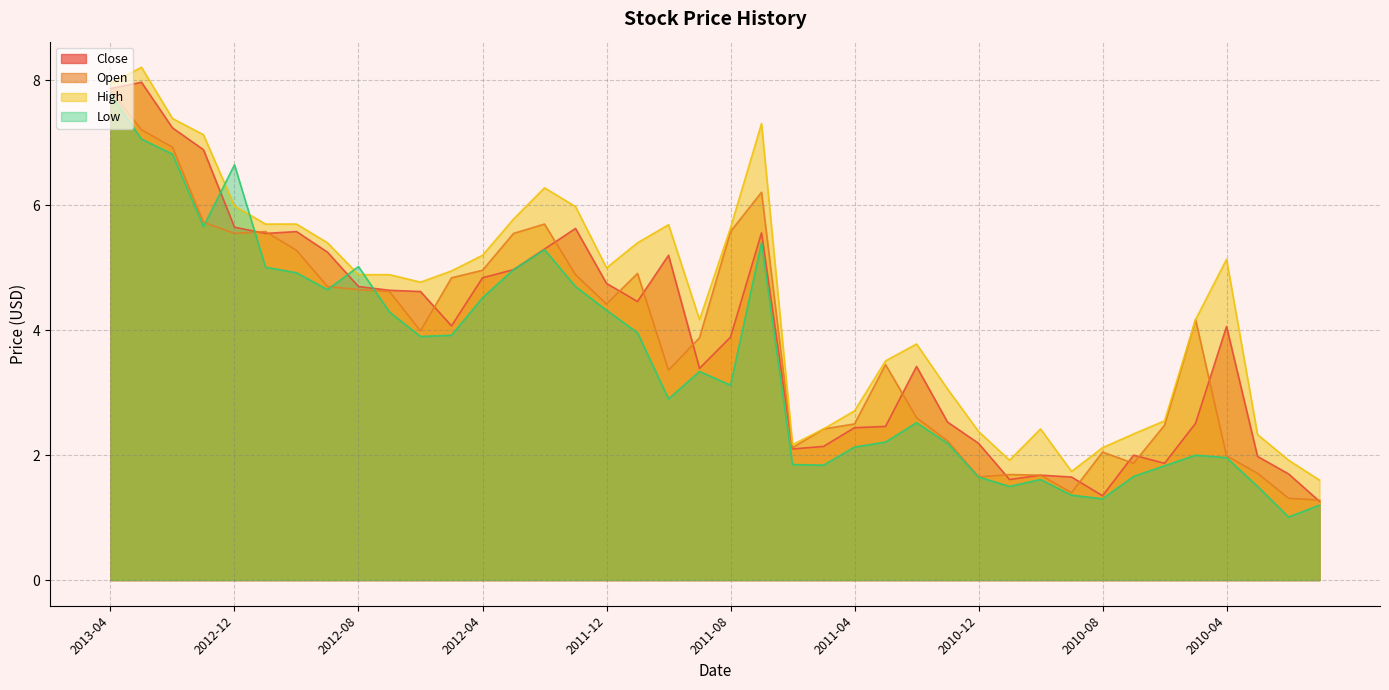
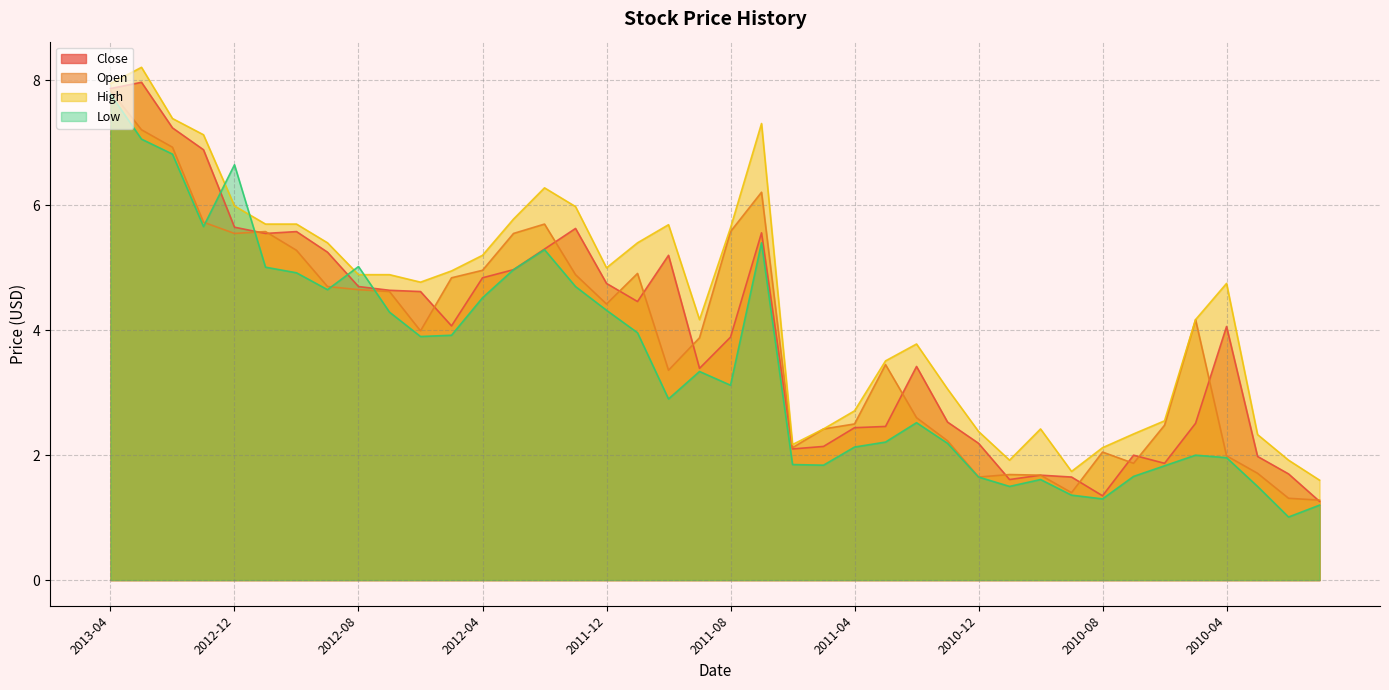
  {
    "High": {
      "2012-12": 6.0,
      "2012-08": 4.9,
      "2012-04": 5.2,
      "2011-12": 5.0,
      "2011-08": 5.6,
      "2011-04": 2.7,
      "2010-12": 2.4,
      "2010-08": 2.1,
-     "2010-04": 5.1
+     "2010-04": 4.7
    },
    "Low": {
      "2012-12": 6.7,
      "2012-08": 5.0,
      "2012-04": 4.5,
      "2011-12": 4.3,
      "2011-08": 3.1,
      "2011-04": 2.1,
      "2010-08": 1.3
    }
  }
